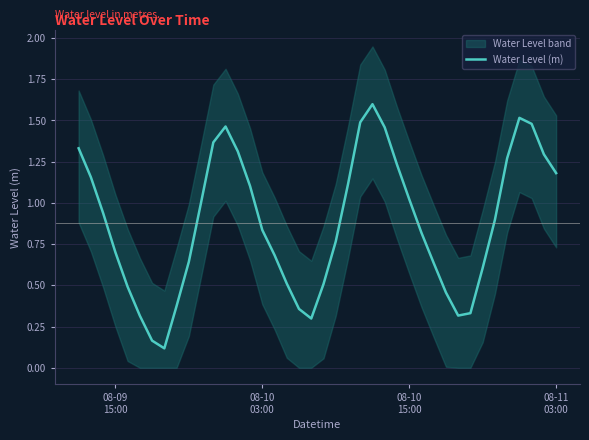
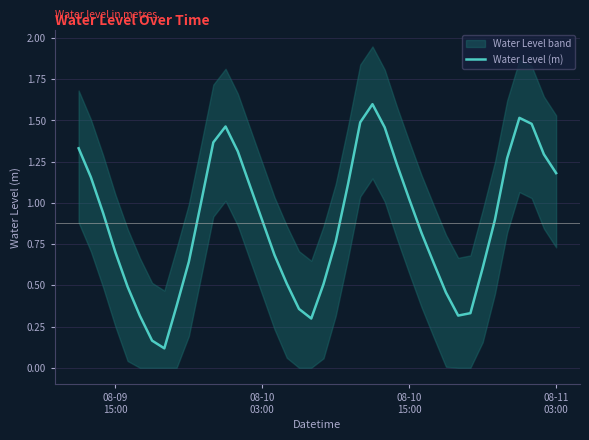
  {
    "Water Level (m)": {
      "08-09 15:00": 0.70,
-     "08-10 03:00": 0.84,
+     "08-10 03:00": 0.89,
      "08-10 15:00": 1.02,
      "08-11 03:00": 1.18
    }
  }
